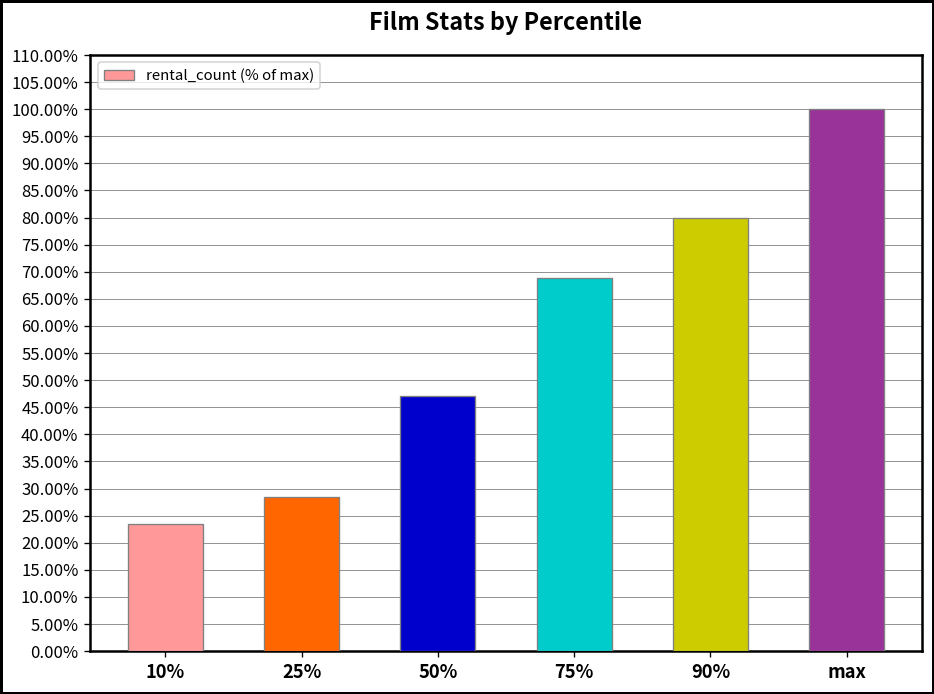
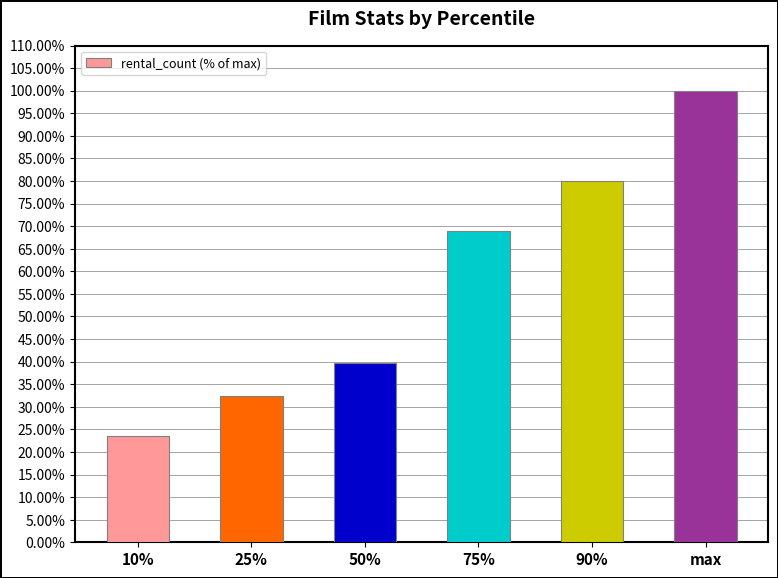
  {
    "10%": "24%",
-   "25%": "29%",
-   "50%": "47%",
+   "25%": "32%",
+   "50%": "40%",
    "75%": "69%",
    "90%": "80%",
    "max": "100%"
  }
